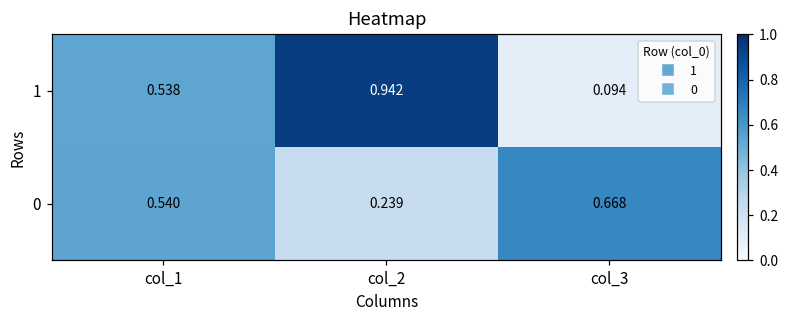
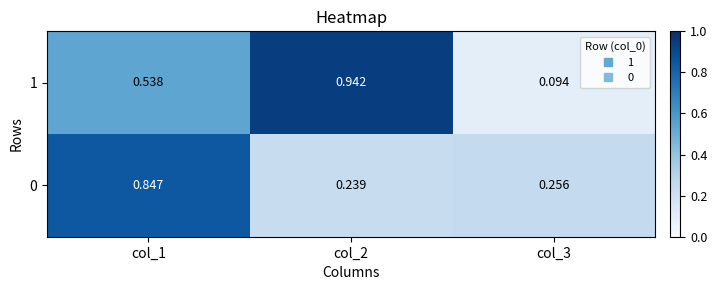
  {
    "1": {
      "col_1": 0.538,
      "col_2": 0.942,
      "col_3": 0.094
    },
    "0": {
-     "col_1": 0.540,
+     "col_1": 0.847,
      "col_2": 0.239,
-     "col_3": 0.668
+     "col_3": 0.256
    }
  }
